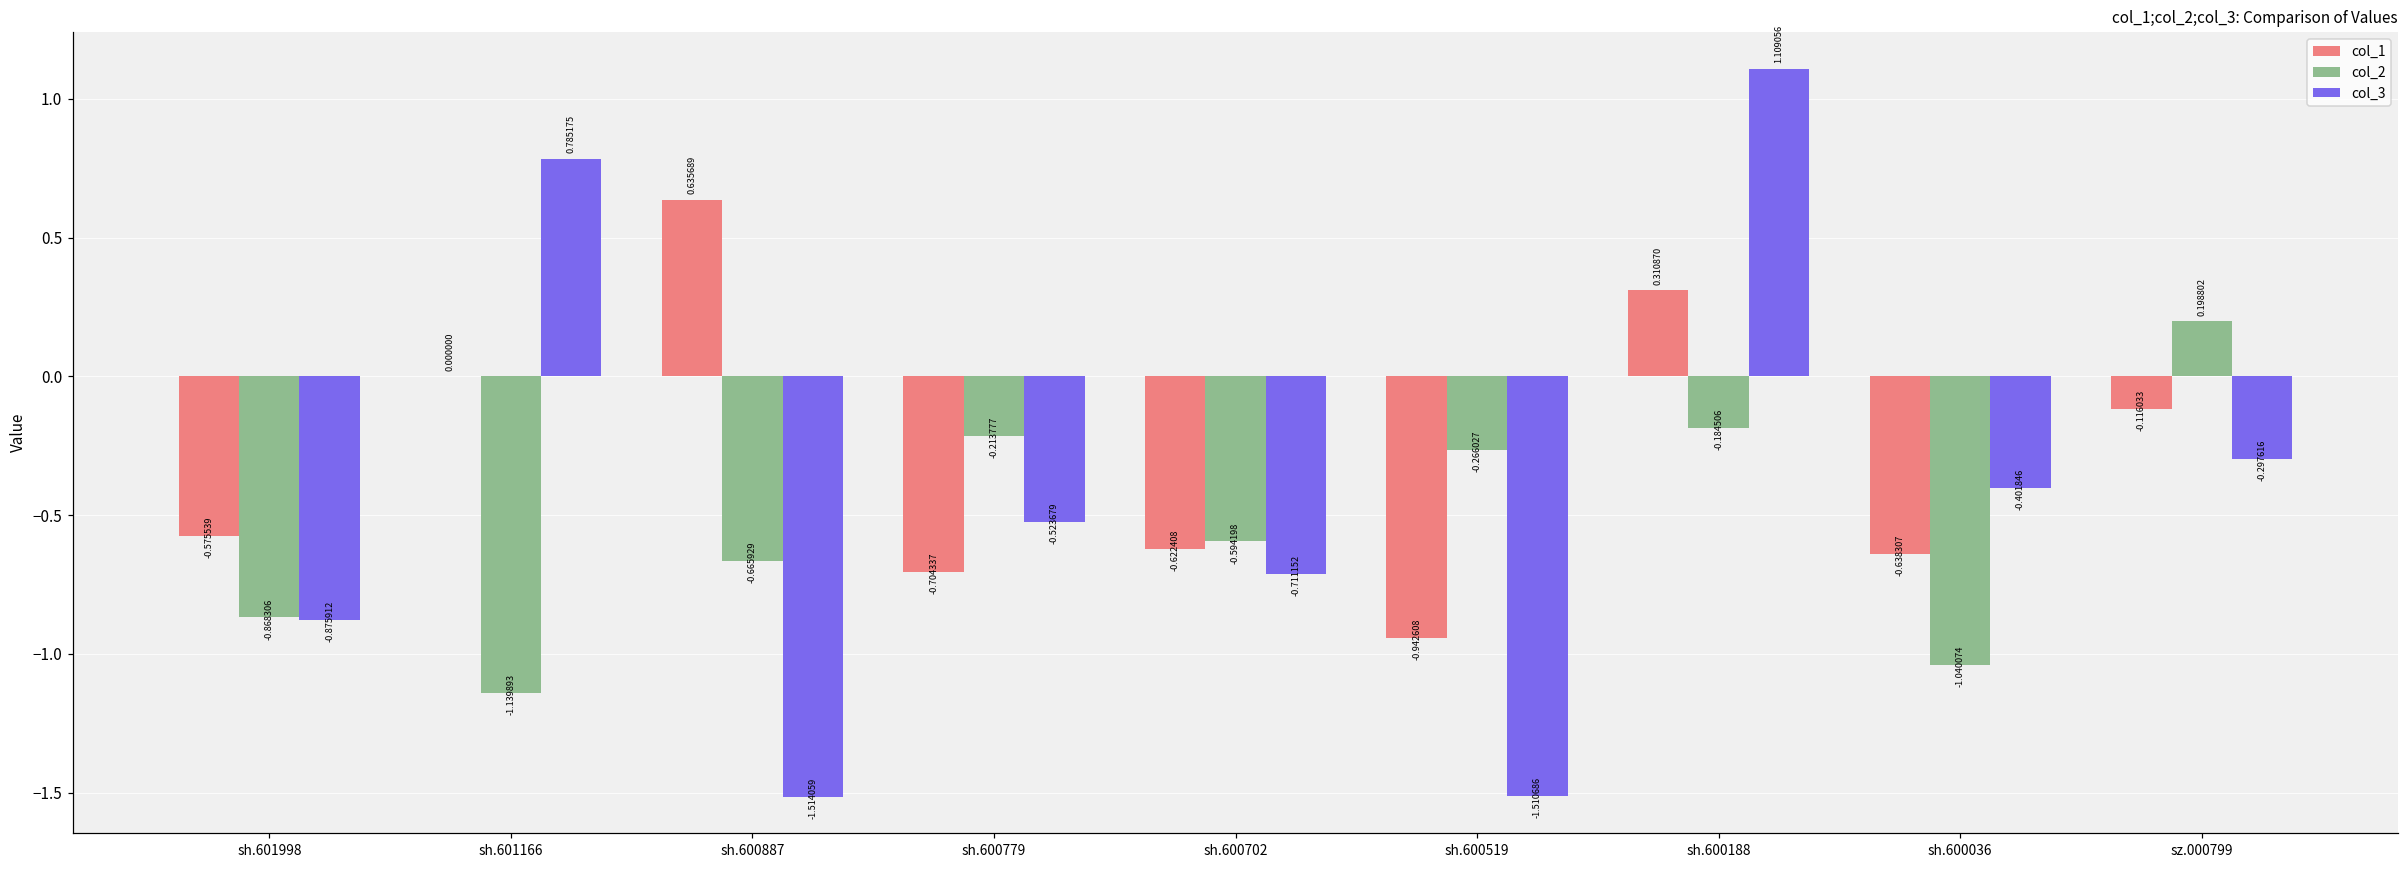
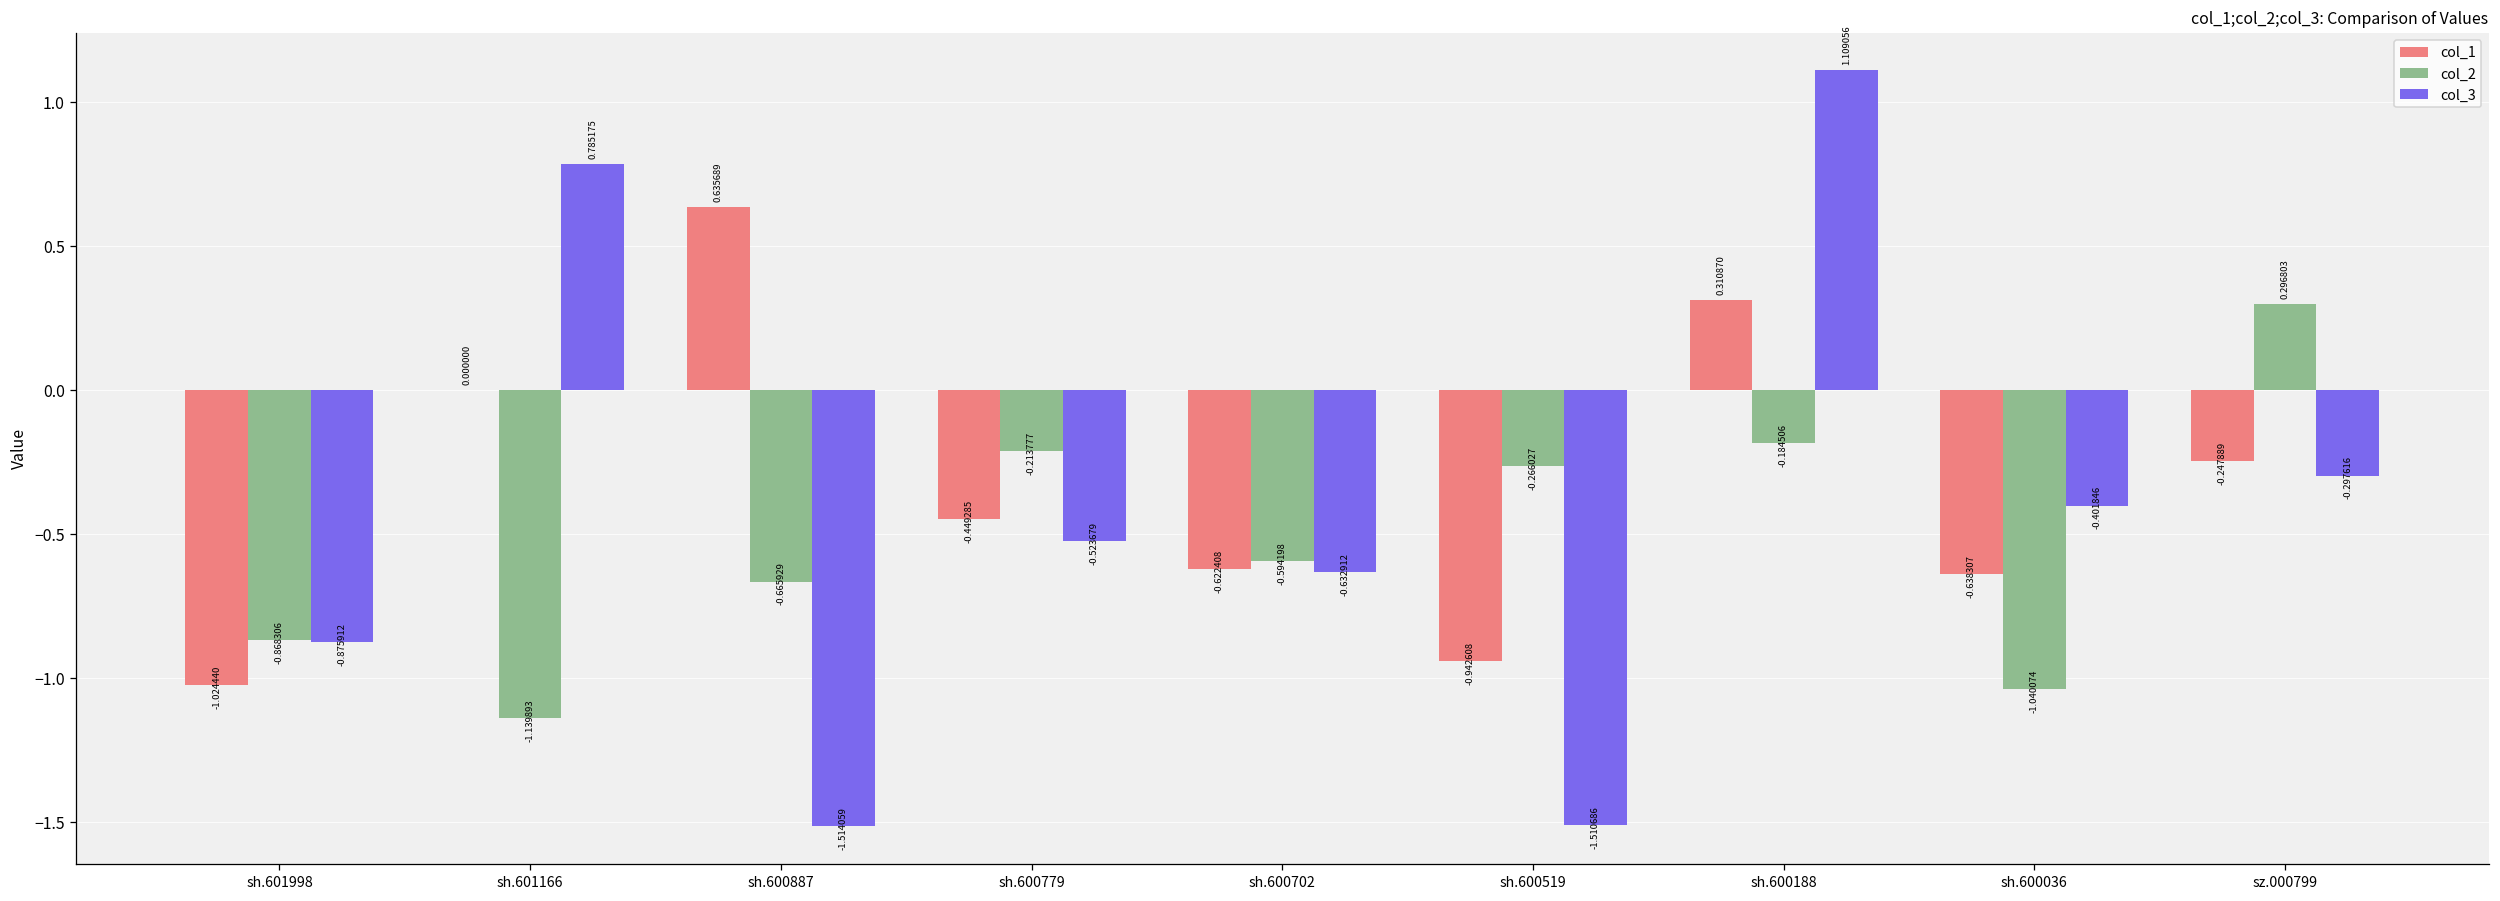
  {
    "col_1": {
-     "sh.601998": -0.575539,
+     "sh.601998": -1.024440,
      "sh.601166": 0.000000,
      "sh.600887": 0.635689,
-     "sh.600779": -0.704337,
+     "sh.600779": -0.449285,
      "sh.600702": -0.622408,
      "sh.600519": -0.942608,
      "sh.600188": 0.310870,
      "sh.600036": -0.638307,
-     "sz.000799": -0.116033
+     "sz.000799": -0.247889
    },
    "col_2": {
      "sh.601998": -0.868306,
      "sh.601166": -1.139893,
      "sh.600887": -0.665929,
      "sh.600779": -0.213777,
      "sh.600702": -0.594198,
      "sh.600519": -0.266027,
      "sh.600188": -0.184506,
      "sh.600036": -1.040074,
-     "sz.000799": 0.198802
+     "sz.000799": 0.296803
    },
    "col_3": {
      "sh.601998": -0.875912,
      "sh.601166": 0.785175,
      "sh.600887": -1.514059,
      "sh.600779": -0.523679,
-     "sh.600702": -0.711152,
+     "sh.600702": -0.632912,
      "sh.600519": -1.510686,
      "sh.600188": 1.109056,
      "sh.600036": -0.401846,
      "sz.000799": -0.297616
    }
  }
